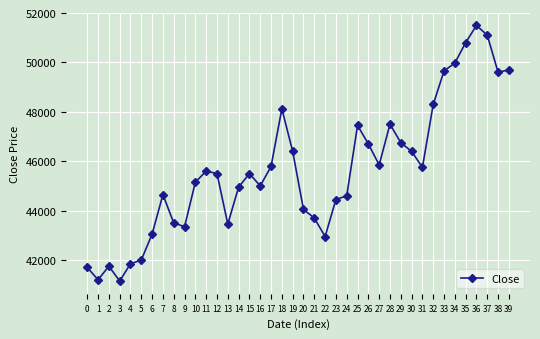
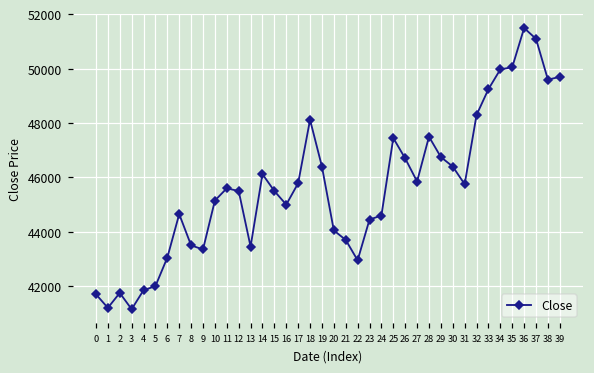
  {
    "0": 41700,
    "1": 41200,
    "2": 41800,
    "3": 41200,
    "4": 41800,
    "5": 42000,
    "6": 43100,
    "7": 44700,
    "8": 43500,
    "9": 43400,
    "10": 45200,
    "11": 45600,
    "12": 45500,
    "13": 43500,
-   "14": 45000,
+   "14": 46100,
    "15": 45500,
    "16": 45000,
    "17": 45800,
    "18": 48100,
    "19": 46400,
    "20": 44100,
    "21": 43700,
    "22": 43000,
    "23": 44500,
    "24": 44600,
    "25": 47500,
    "26": 46700,
    "27": 45900,
    "28": 47500,
    "29": 46800,
    "30": 46400,
    "31": 45800,
    "32": 48300,
-   "33": 49700,
+   "33": 49300,
    "34": 50000,
-   "35": 50800,
+   "35": 50100,
    "36": 51500,
    "37": 51100,
    "38": 49600,
    "39": 49700
  }
